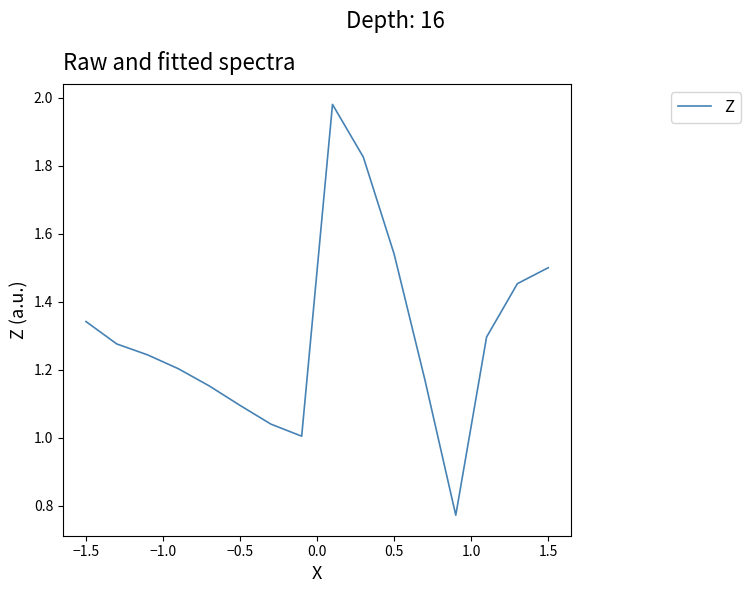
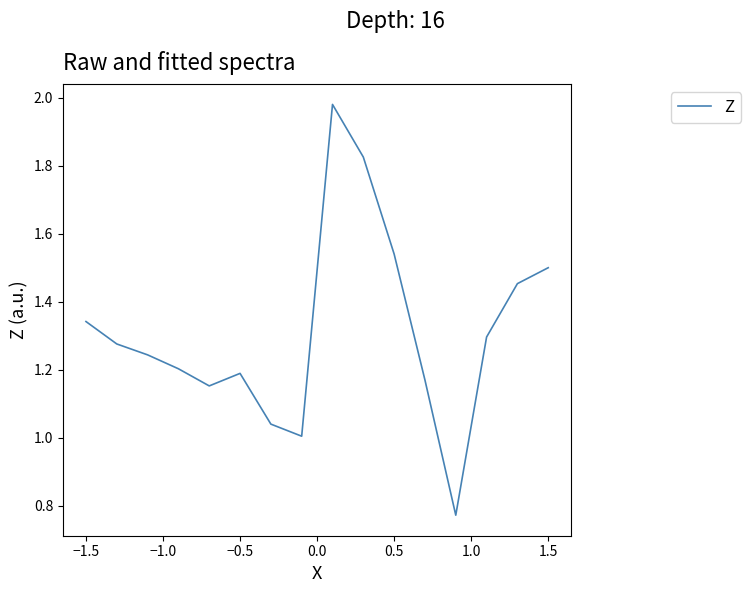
  {
    "−1.5": 1.34,
-   "−0.5": 1.10,
+   "−0.5": 1.19,
    "0.5": 1.54,
    "1.5": 1.50
  }
